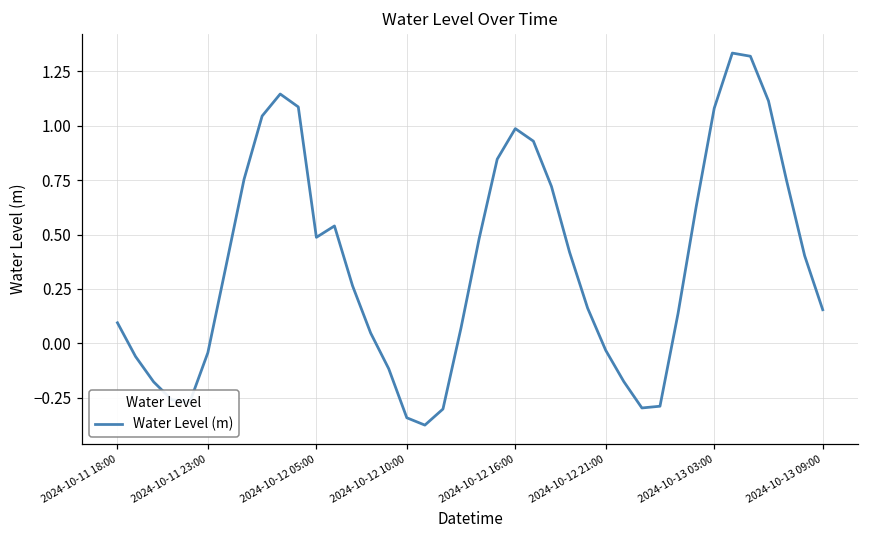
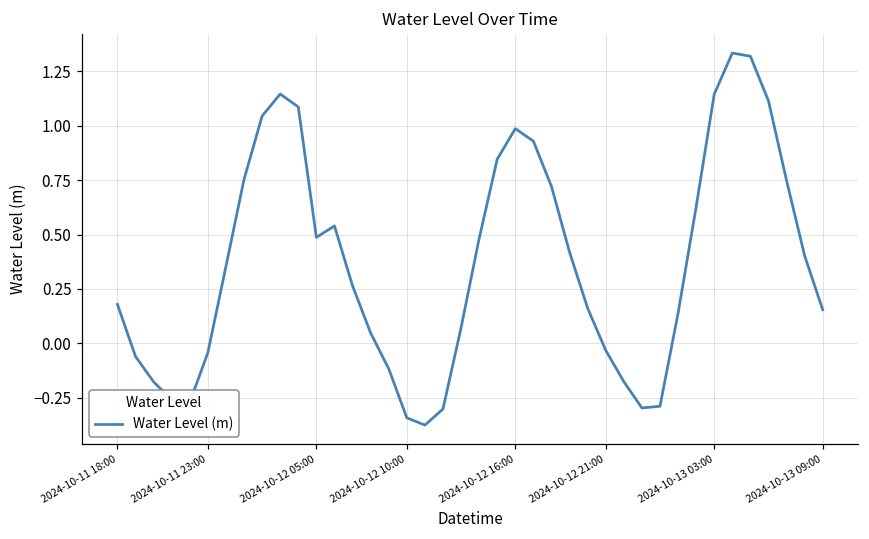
  {
-   "2024-10-11 18:00": 0.09,
+   "2024-10-11 18:00": 0.18,
    "2024-10-11 23:00": -0.04,
    "2024-10-12 05:00": 0.49,
    "2024-10-12 10:00": -0.34,
    "2024-10-12 16:00": 0.99,
    "2024-10-12 21:00": -0.03,
-   "2024-10-13 03:00": 1.08,
+   "2024-10-13 03:00": 1.14,
    "2024-10-13 09:00": 0.15
  }
